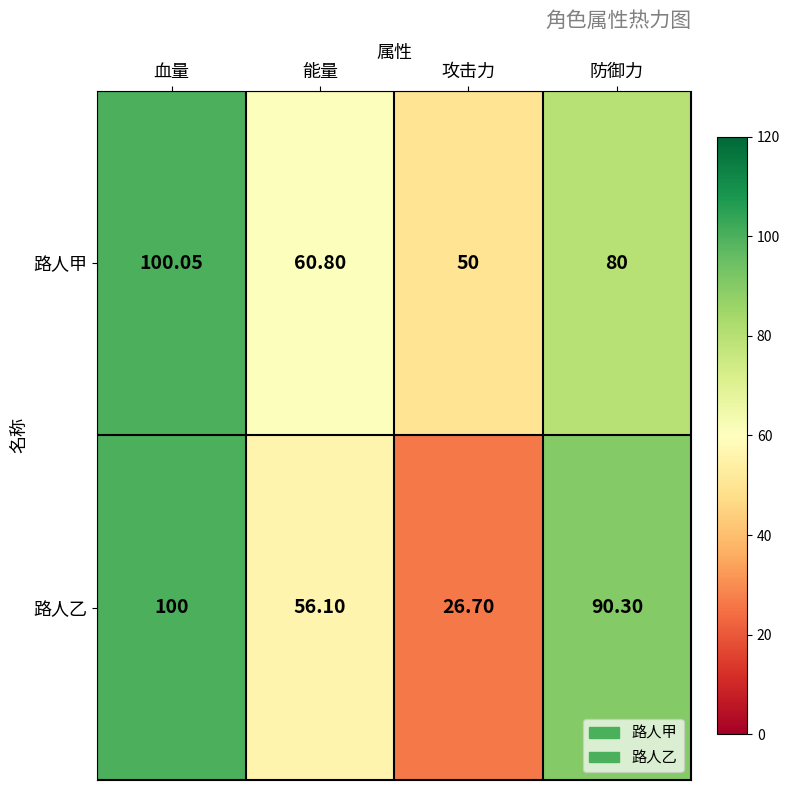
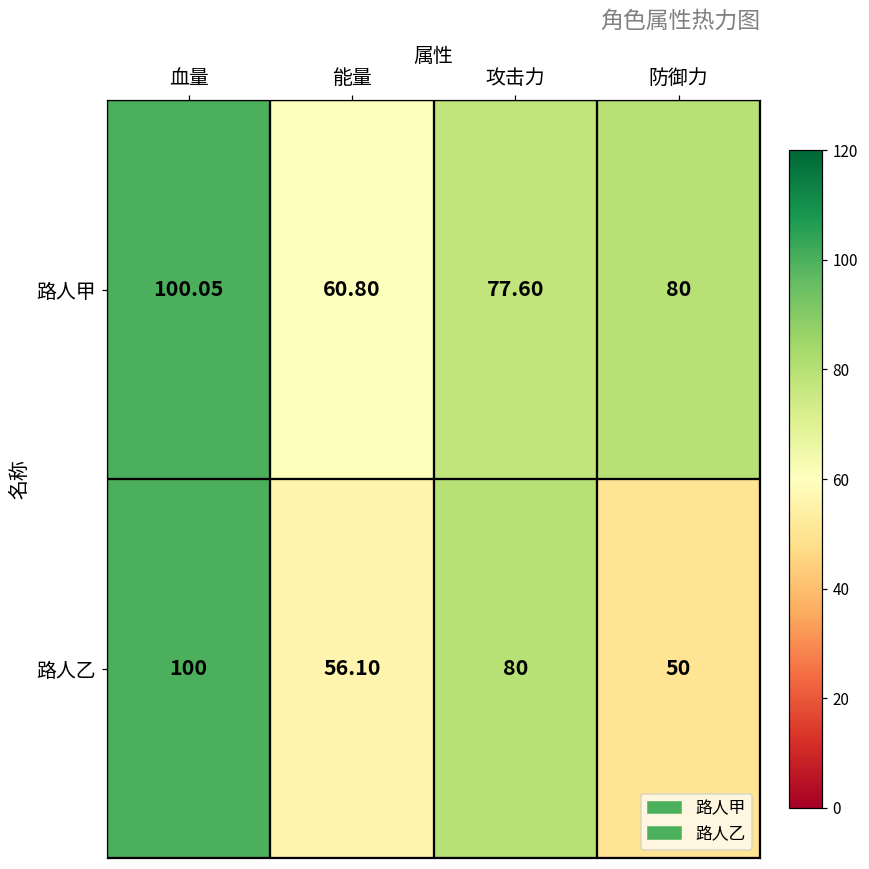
  {
    "路人甲": {
      "血量": 100.05,
      "能量": 60.80,
-     "攻击力": 50,
+     "攻击力": 77.60,
      "防御力": 80
    },
    "路人乙": {
      "血量": 100,
      "能量": 56.10,
-     "攻击力": 26.70,
-     "防御力": 90.30
+     "攻击力": 80,
+     "防御力": 50
    }
  }
